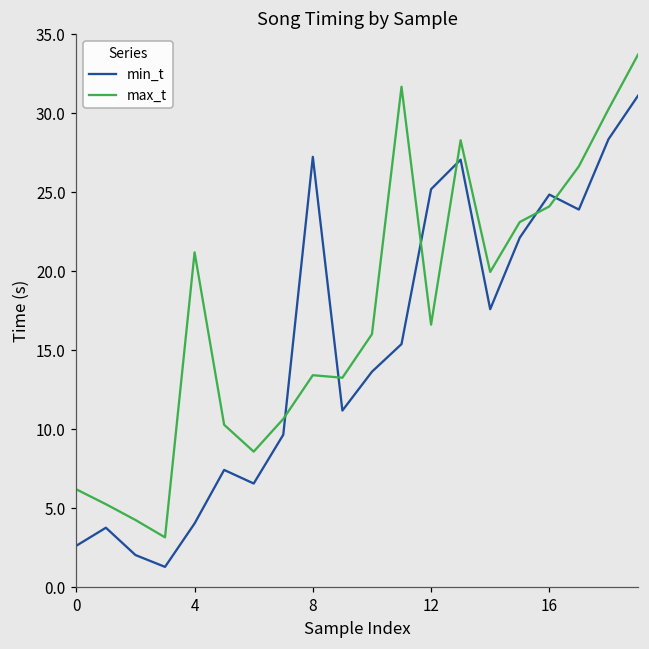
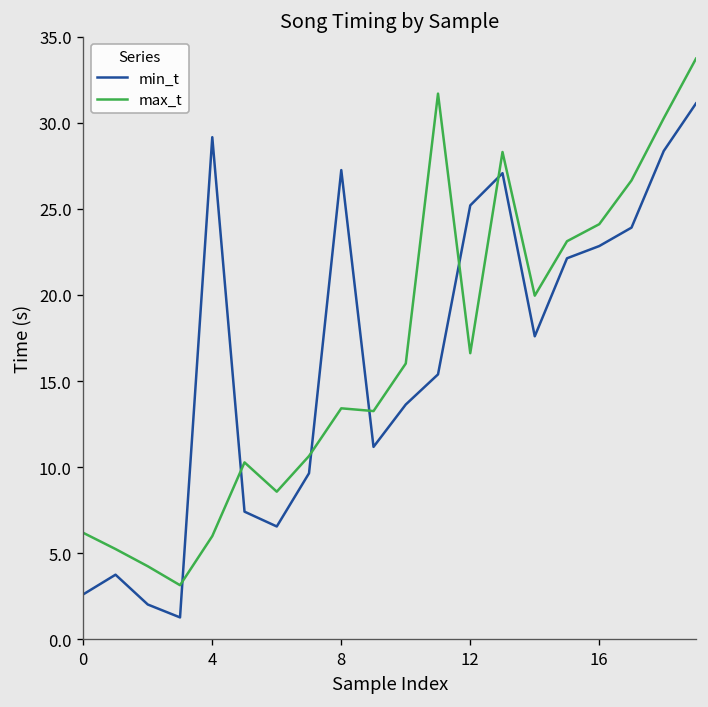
  {
    "min_t": {
      "0": 2.6,
-     "4": 4.0,
+     "4": 29.2,
      "8": 27.3,
      "12": 25.2,
-     "16": 24.9
+     "16": 22.8
    },
    "max_t": {
      "0": 6.2,
-     "4": 21.2,
+     "4": 6.0,
      "8": 13.4,
      "12": 16.6,
      "16": 24.1
    }
  }
